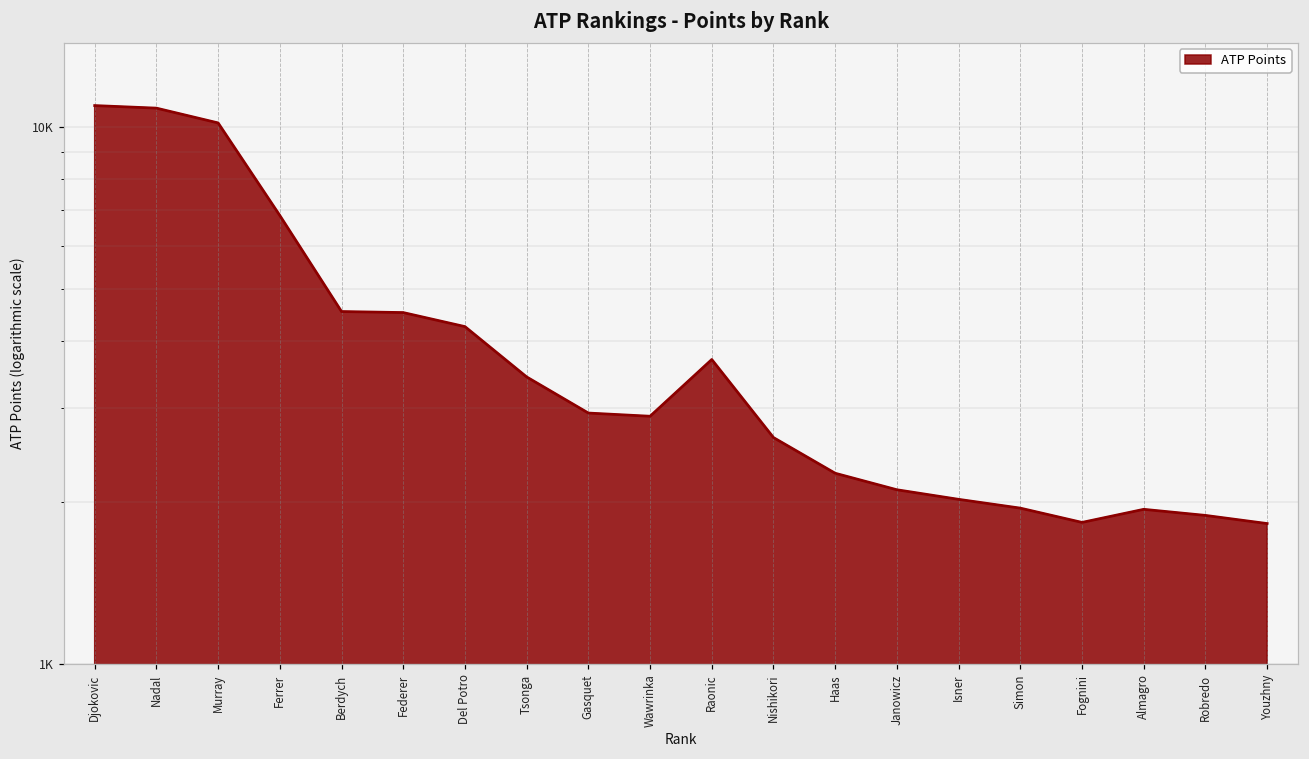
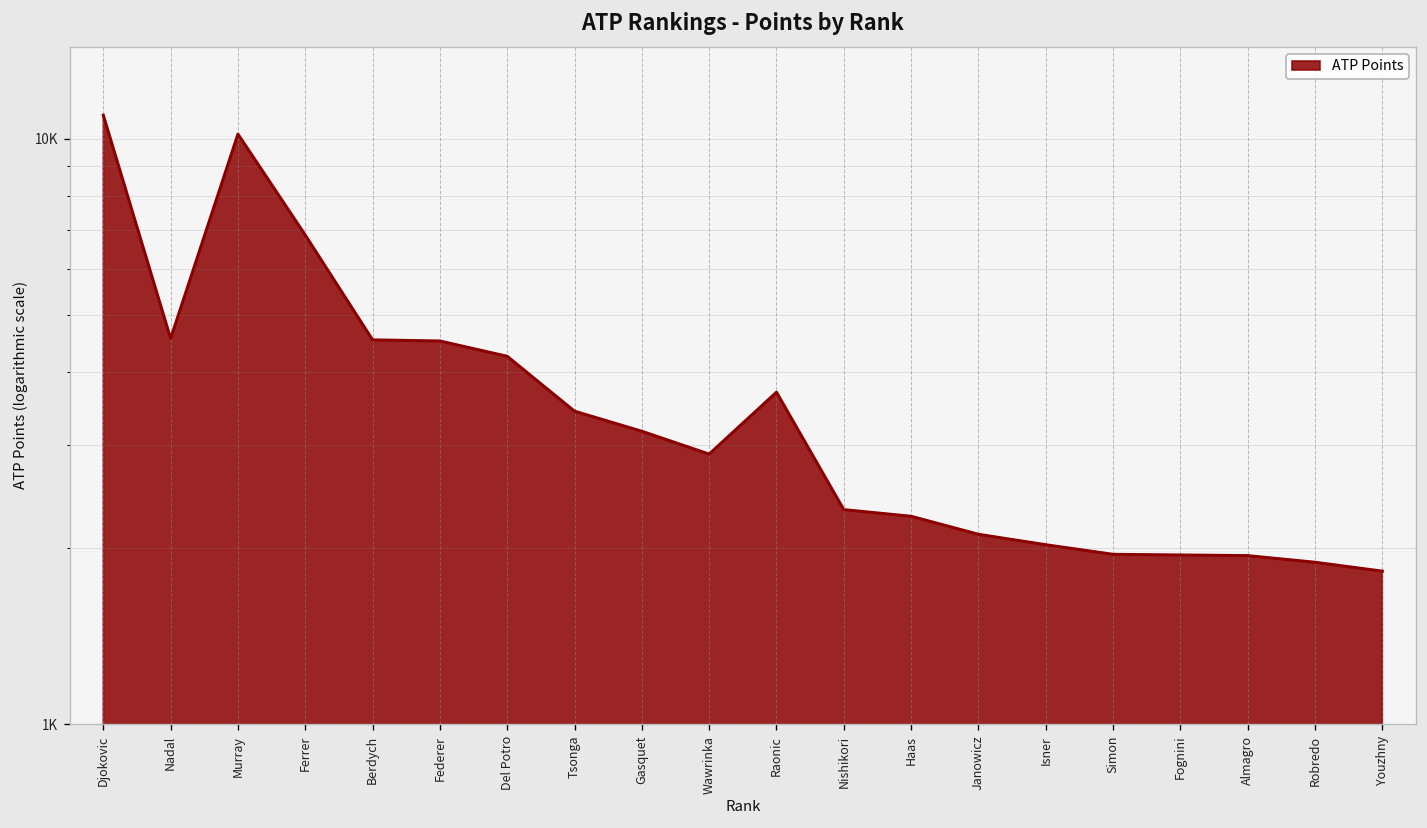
  {
    "Djokovic": 11000,
-   "Nadal": 10900,
+   "Nadal": 4600,
    "Murray": 10200,
    "Ferrer": 6900,
    "Berdych": 4500,
    "Federer": 4500,
    "Del Potro": 4300,
    "Tsonga": 3400,
-   "Gasquet": 2900,
+   "Gasquet": 3200,
    "Wawrinka": 2900,
    "Raonic": 3700,
-   "Nishikori": 2600,
+   "Nishikori": 2300,
    "Haas": 2300,
    "Janowicz": 2110,
    "Isner": 2030,
    "Simon": 1950,
-   "Fognini": 1830,
+   "Fognini": 1950,
    "Almagro": 1940,
    "Robredo": 1890,
    "Youzhny": 1830
  }
